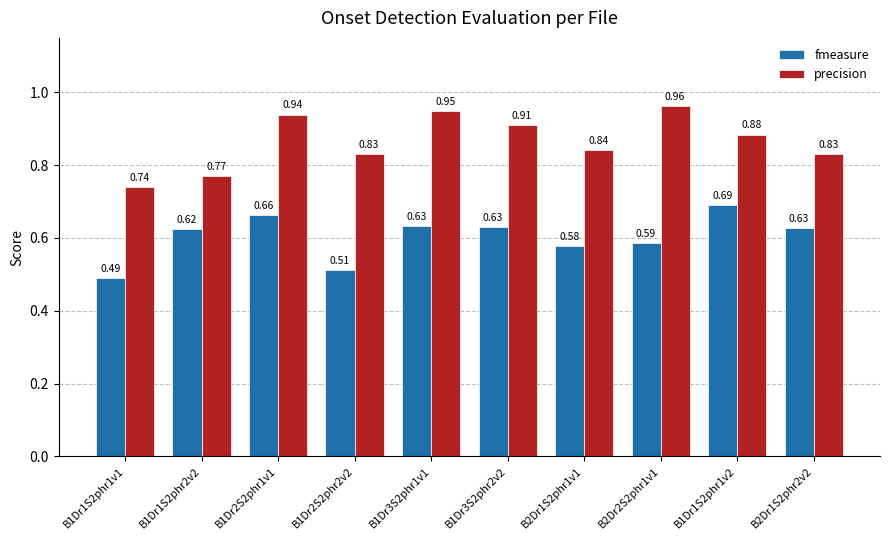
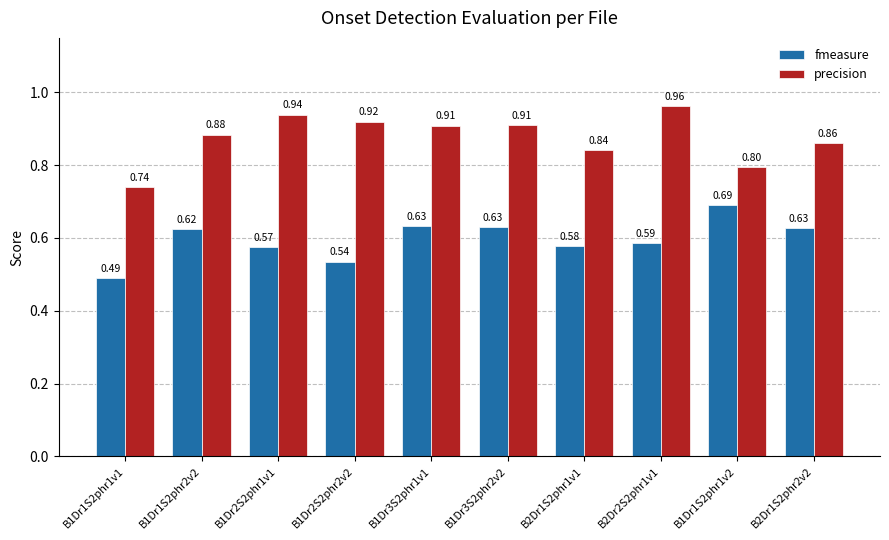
  {
    "fmeasure": {
      "B1Dr1S2phr1v1": 0.49,
      "B1Dr1S2phr2v2": 0.62,
-     "B1Dr2S2phr1v1": 0.66,
-     "B1Dr2S2phr2v2": 0.51,
+     "B1Dr2S2phr1v1": 0.57,
+     "B1Dr2S2phr2v2": 0.54,
      "B1Dr3S2phr1v1": 0.63,
      "B1Dr3S2phr2v2": 0.63,
      "B2Dr1S2phr1v1": 0.58,
      "B2Dr2S2phr1v1": 0.59,
      "B1Dr1S2phr1v2": 0.69,
      "B2Dr1S2phr2v2": 0.63
    },
    "precision": {
      "B1Dr1S2phr1v1": 0.74,
-     "B1Dr1S2phr2v2": 0.77,
+     "B1Dr1S2phr2v2": 0.88,
      "B1Dr2S2phr1v1": 0.94,
-     "B1Dr2S2phr2v2": 0.83,
-     "B1Dr3S2phr1v1": 0.95,
+     "B1Dr2S2phr2v2": 0.92,
+     "B1Dr3S2phr1v1": 0.91,
      "B1Dr3S2phr2v2": 0.91,
      "B2Dr1S2phr1v1": 0.84,
      "B2Dr2S2phr1v1": 0.96,
-     "B1Dr1S2phr1v2": 0.88,
-     "B2Dr1S2phr2v2": 0.83
+     "B1Dr1S2phr1v2": 0.80,
+     "B2Dr1S2phr2v2": 0.86
    }
  }
